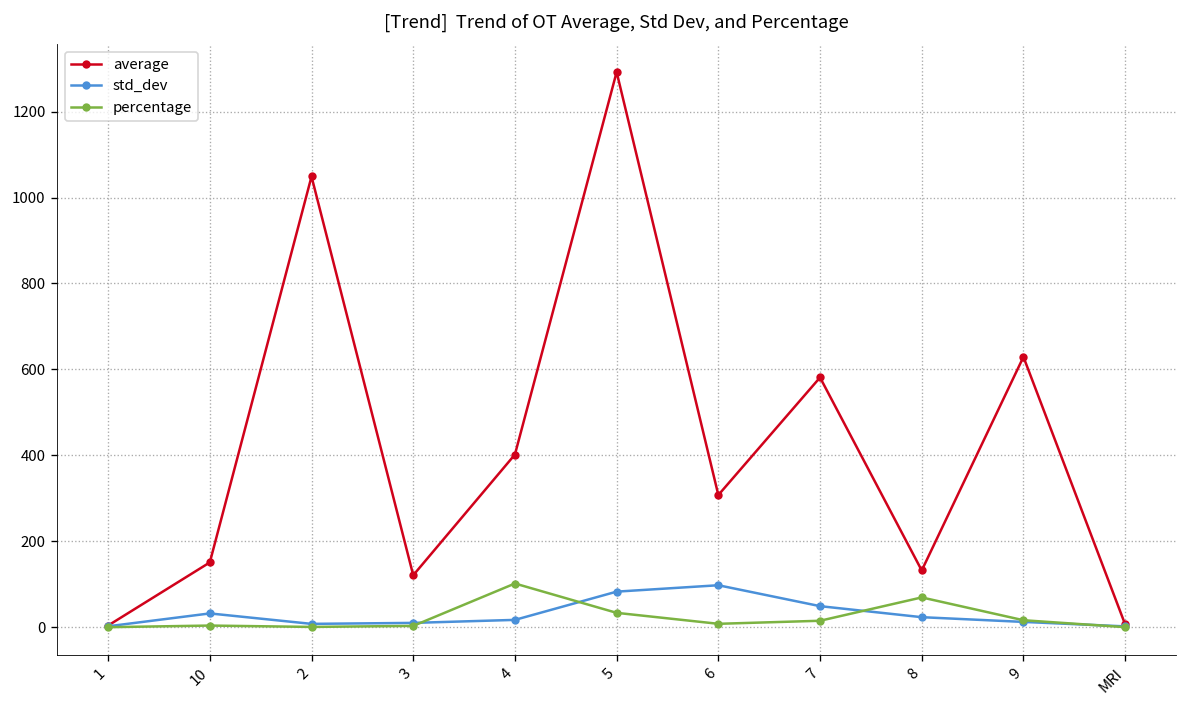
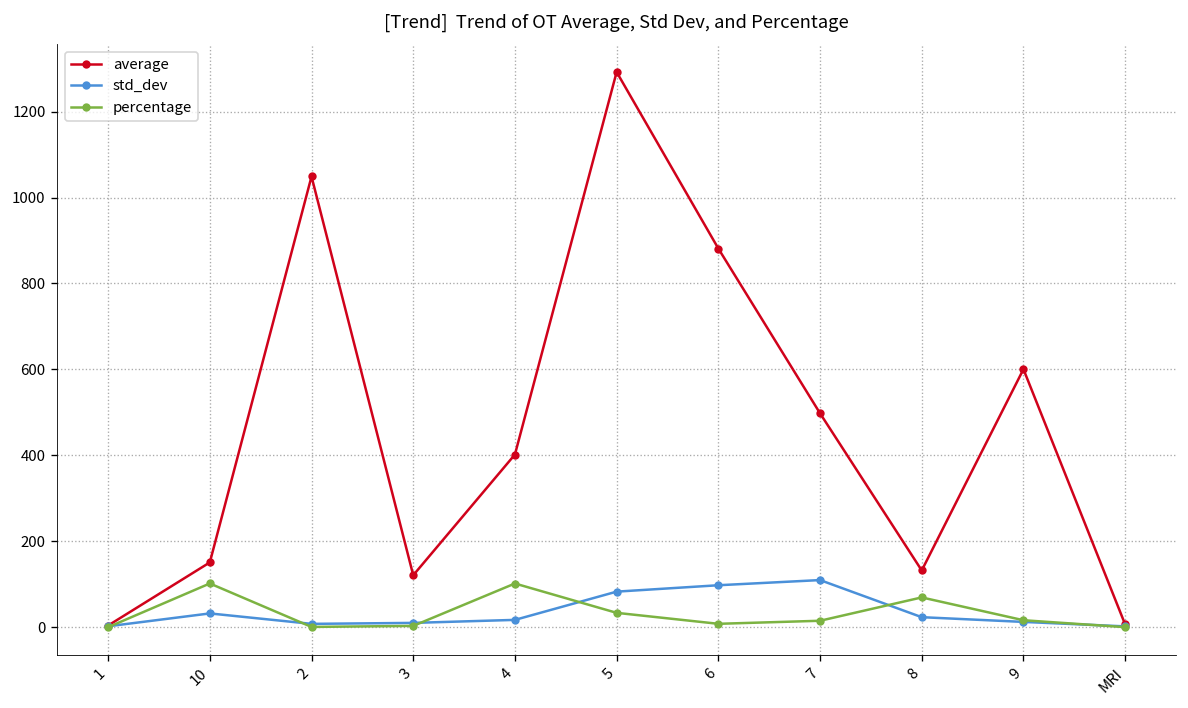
  {
    "average": {
      "10": 150,
      "2": 1050,
      "3": 120,
      "4": 400,
      "5": 1290,
-     "6": 310,
-     "7": 580,
+     "6": 880,
+     "7": 500,
      "8": 130,
-     "9": 630
+     "9": 600
    },
    "std_dev": {
      "10": 30,
      "4": 20,
      "5": 80,
      "6": 100,
-     "7": 50,
+     "7": 110,
      "8": 20
    },
    "percentage": {
-     "10": 0,
+     "10": 100,
      "4": 100,
      "5": 30,
      "6": 10,
      "7": 20,
      "8": 70
    }
  }
